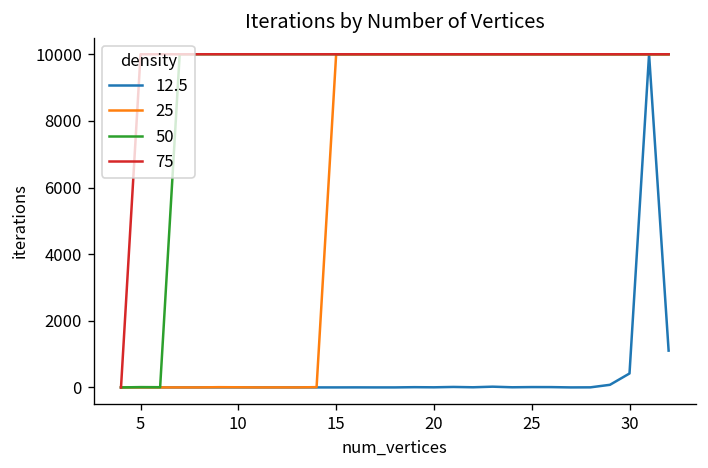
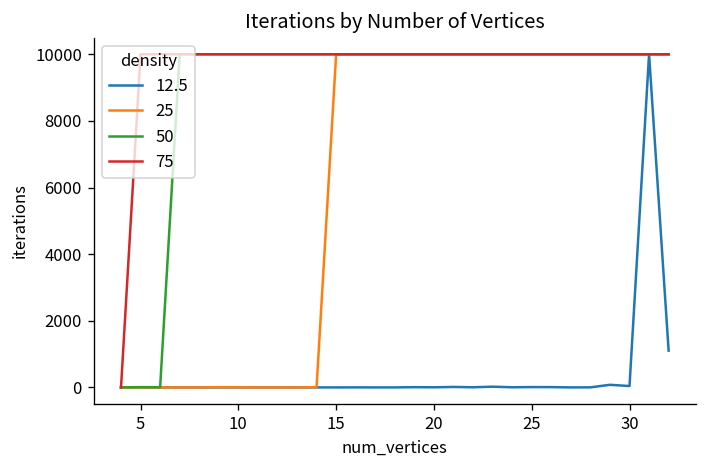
  {
    "12.5": {
      "15": 0,
      "20": 0,
      "25": 0,
-     "30": 400
+     "30": 0
    }
  }
